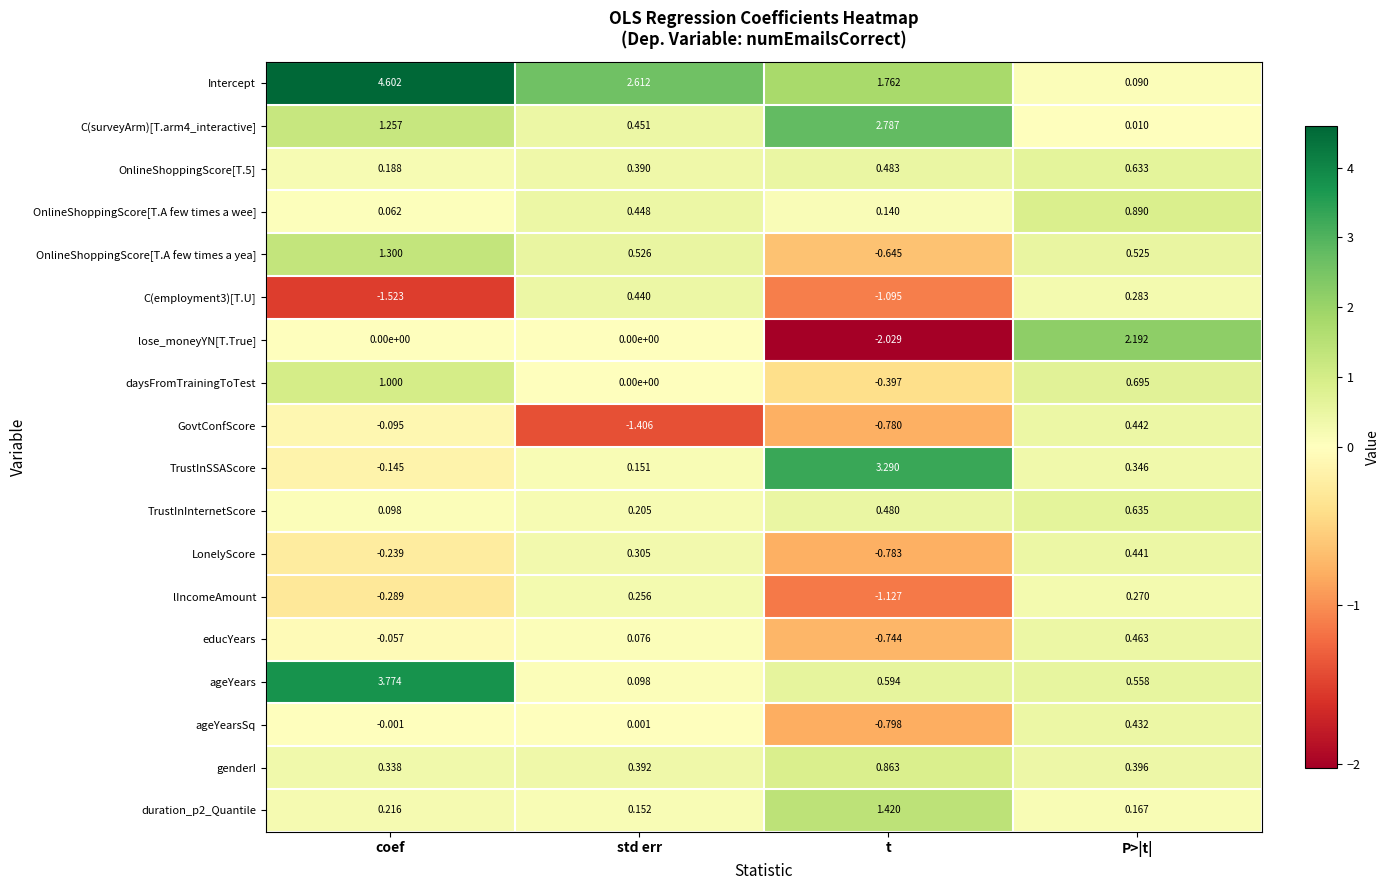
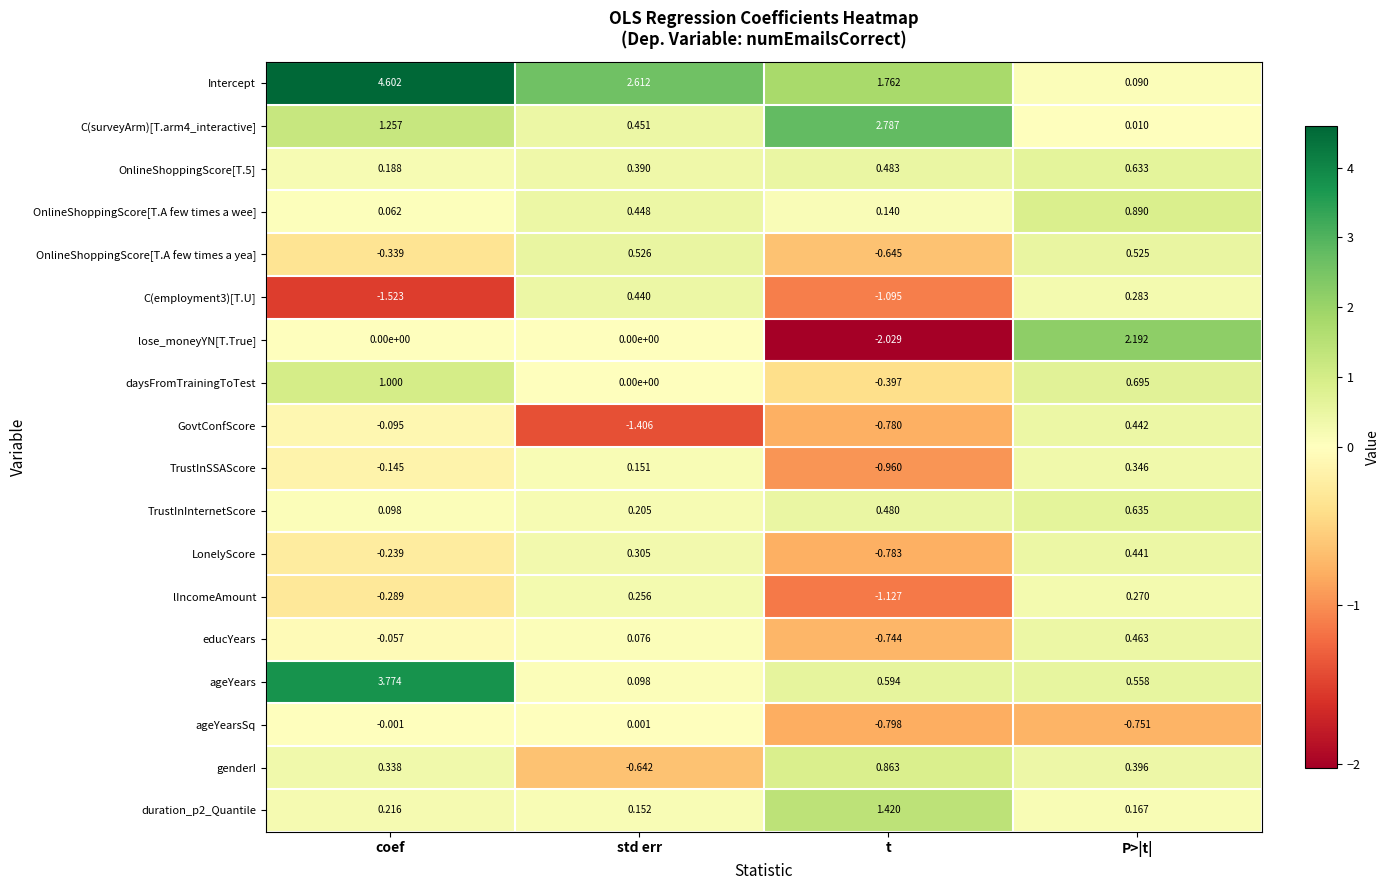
  {
    "Intercept": {
      "coef": "4.602",
      "std err": "2.612",
      "t": "1.762",
      "P>|t|": "0.090"
    },
    "C(surveyArm)[T.arm4_interactive]": {
      "coef": "1.257",
      "std err": "0.451",
      "t": "2.787",
      "P>|t|": "0.010"
    },
    "OnlineShoppingScore[T.5]": {
      "coef": "0.188",
      "std err": "0.390",
      "t": "0.483",
      "P>|t|": "0.633"
    },
    "OnlineShoppingScore[T.A few times a wee]": {
      "coef": "0.062",
      "std err": "0.448",
      "t": "0.140",
      "P>|t|": "0.890"
    },
    "OnlineShoppingScore[T.A few times a yea]": {
-     "coef": "1.300",
+     "coef": "-0.339",
      "std err": "0.526",
      "t": "-0.645",
      "P>|t|": "0.525"
    },
    "C(employment3)[T.U]": {
      "coef": "-1.523",
      "std err": "0.440",
      "t": "-1.095",
      "P>|t|": "0.283"
    },
    "lose_moneyYN[T.True]": {
      "coef": "0.00e+00",
      "std err": "0.00e+00",
      "t": "-2.029",
      "P>|t|": "2.192"
    },
    "daysFromTrainingToTest": {
      "coef": "1.000",
      "std err": "0.00e+00",
      "t": "-0.397",
      "P>|t|": "0.695"
    },
    "GovtConfScore": {
      "coef": "-0.095",
      "std err": "-1.406",
      "t": "-0.780",
      "P>|t|": "0.442"
    },
    "TrustInSSAScore": {
      "coef": "-0.145",
      "std err": "0.151",
-     "t": "3.290",
+     "t": "-0.960",
      "P>|t|": "0.346"
    },
    "TrustInInternetScore": {
      "coef": "0.098",
      "std err": "0.205",
      "t": "0.480",
      "P>|t|": "0.635"
    },
    "LonelyScore": {
      "coef": "-0.239",
      "std err": "0.305",
      "t": "-0.783",
      "P>|t|": "0.441"
    },
    "lIncomeAmount": {
      "coef": "-0.289",
      "std err": "0.256",
      "t": "-1.127",
      "P>|t|": "0.270"
    },
    "educYears": {
      "coef": "-0.057",
      "std err": "0.076",
      "t": "-0.744",
      "P>|t|": "0.463"
    },
    "ageYears": {
      "coef": "3.774",
      "std err": "0.098",
      "t": "0.594",
      "P>|t|": "0.558"
    },
    "ageYearsSq": {
      "coef": "-0.001",
      "std err": "0.001",
      "t": "-0.798",
-     "P>|t|": "0.432"
+     "P>|t|": "-0.751"
    },
    "genderI": {
      "coef": "0.338",
-     "std err": "0.392",
+     "std err": "-0.642",
      "t": "0.863",
      "P>|t|": "0.396"
    },
    "duration_p2_Quantile": {
      "coef": "0.216",
      "std err": "0.152",
      "t": "1.420",
      "P>|t|": "0.167"
    }
  }
